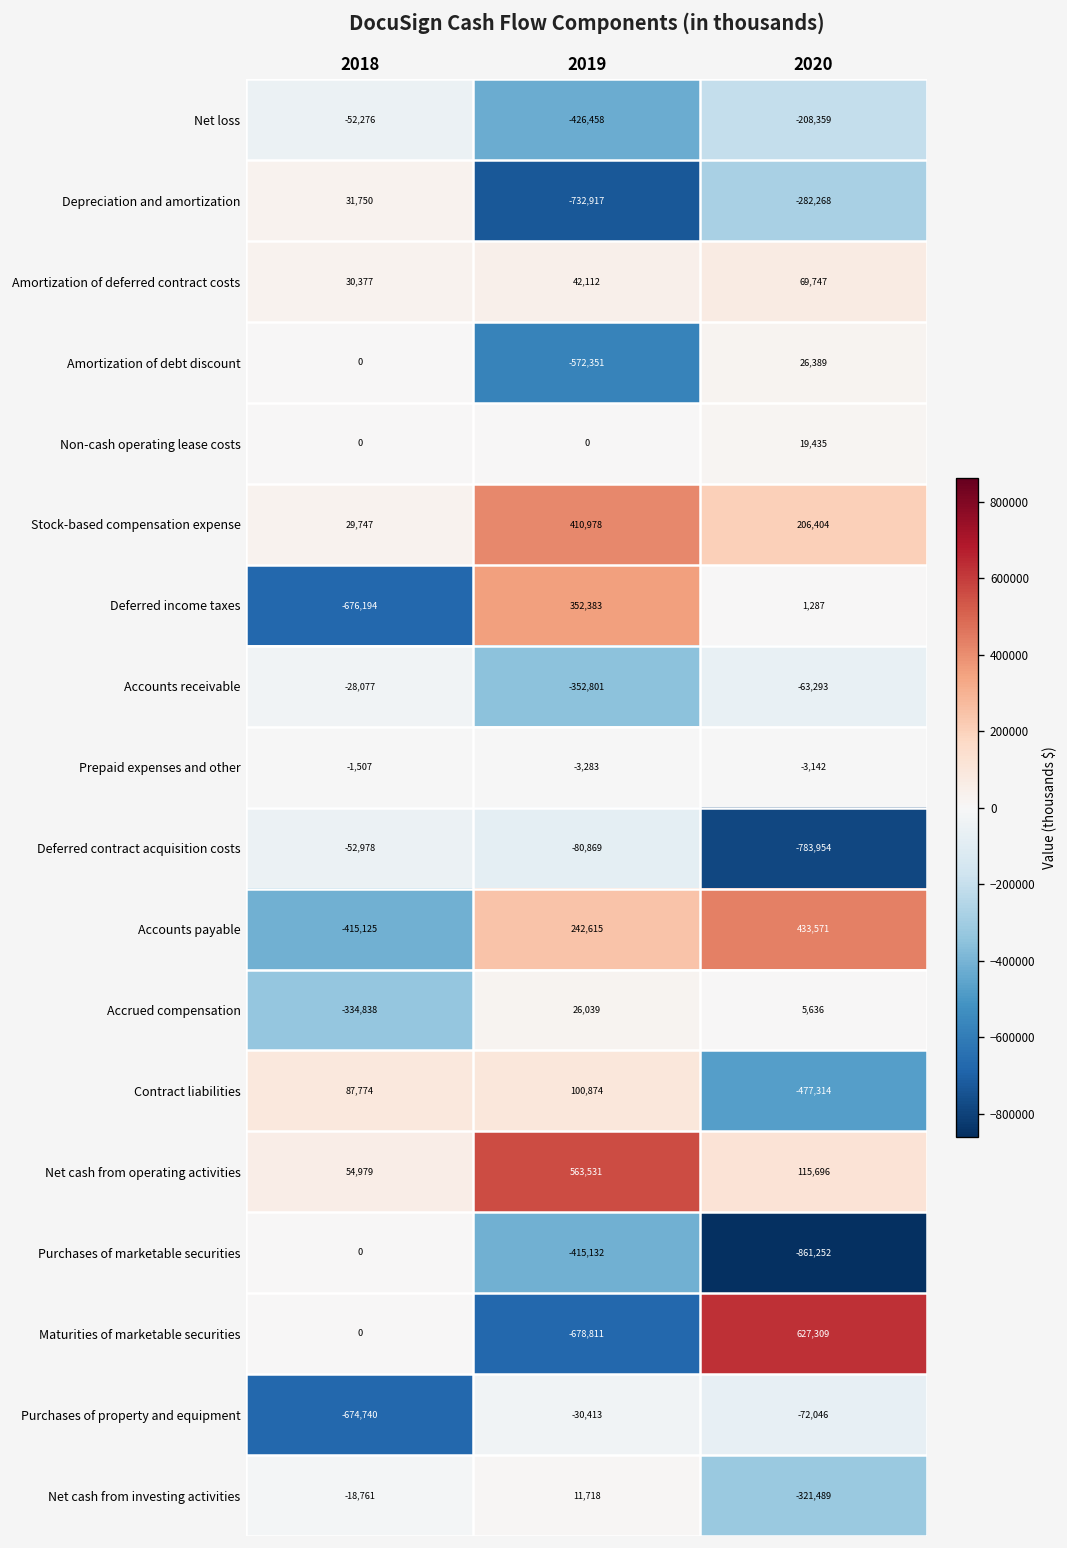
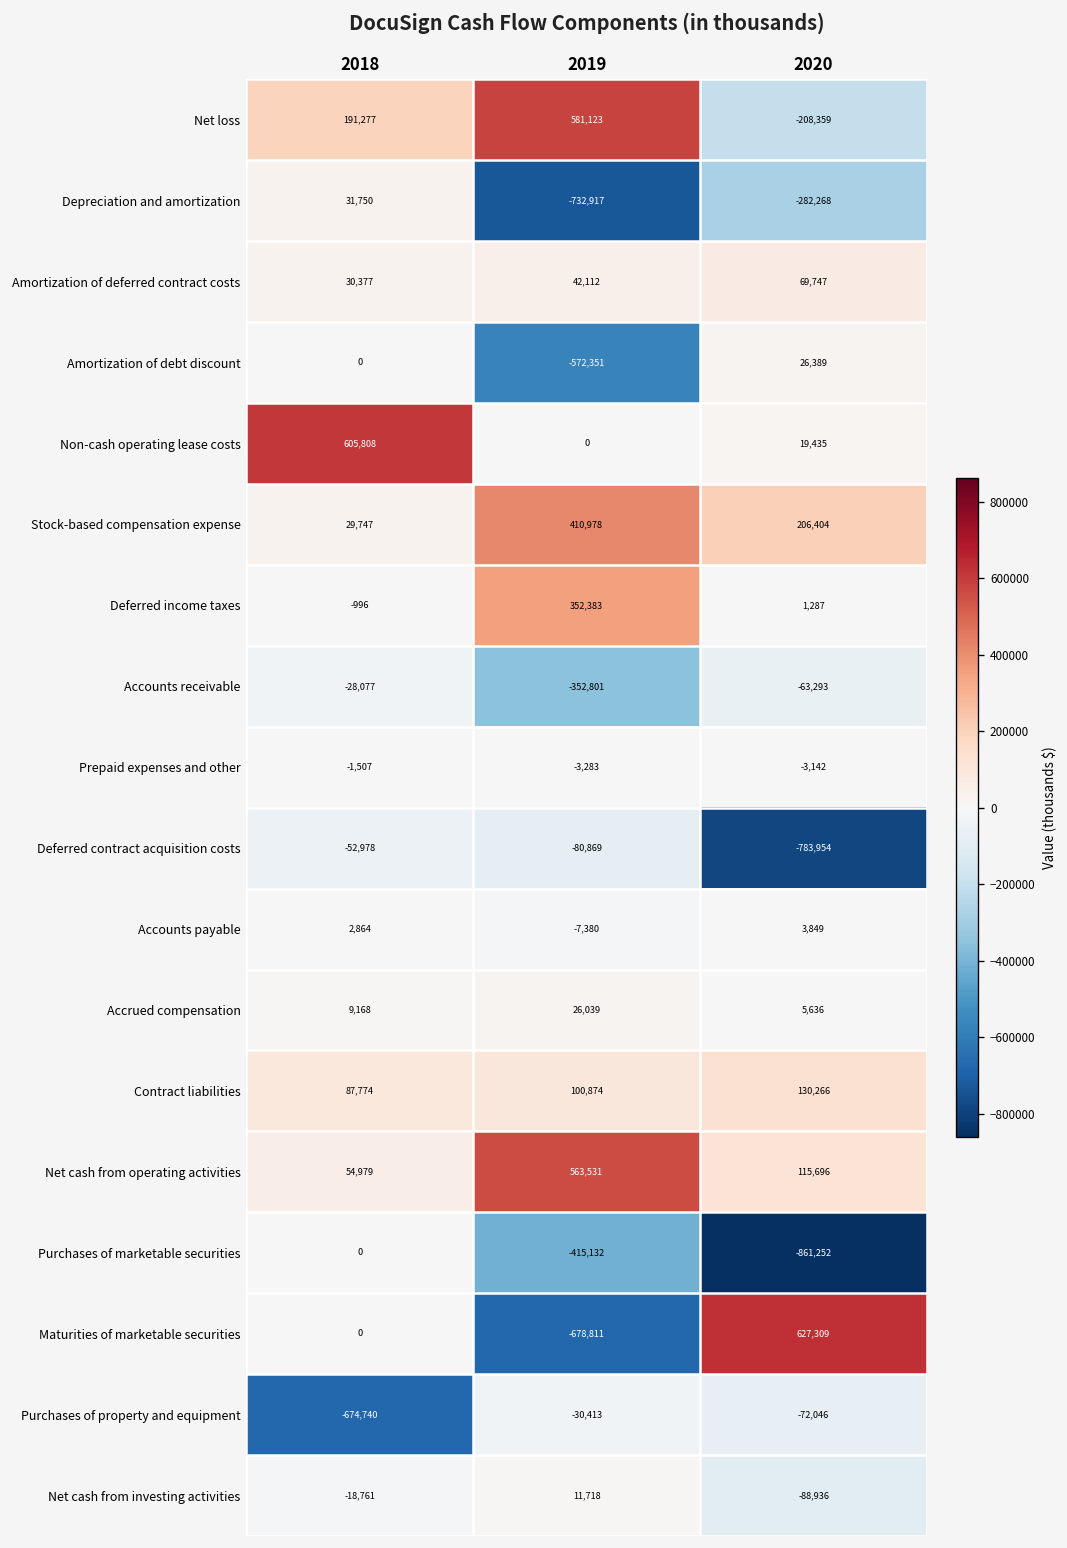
  {
    "Net loss": {
-     "2018": "-52,276",
-     "2019": "-426,458",
+     "2018": "191,277",
+     "2019": "581,123",
      "2020": "-208,359"
    },
    "Depreciation and amortization": {
      "2018": "31,750",
      "2019": "-732,917",
      "2020": "-282,268"
    },
    "Amortization of deferred contract costs": {
      "2018": "30,377",
      "2019": "42,112",
      "2020": "69,747"
    },
    "Amortization of debt discount": {
      "2018": "0",
      "2019": "-572,351",
      "2020": "26,389"
    },
    "Non-cash operating lease costs": {
-     "2018": "0",
+     "2018": "605,808",
      "2019": "0",
      "2020": "19,435"
    },
    "Stock-based compensation expense": {
      "2018": "29,747",
      "2019": "410,978",
      "2020": "206,404"
    },
    "Deferred income taxes": {
-     "2018": "-676,194",
+     "2018": "-996",
      "2019": "352,383",
      "2020": "1,287"
    },
    "Accounts receivable": {
      "2018": "-28,077",
      "2019": "-352,801",
      "2020": "-63,293"
    },
    "Prepaid expenses and other": {
      "2018": "-1,507",
      "2019": "-3,283",
      "2020": "-3,142"
    },
    "Deferred contract acquisition costs": {
      "2018": "-52,978",
      "2019": "-80,869",
      "2020": "-783,954"
    },
    "Accounts payable": {
-     "2018": "-415,125",
-     "2019": "242,615",
-     "2020": "433,571"
+     "2018": "2,864",
+     "2019": "-7,380",
+     "2020": "3,849"
    },
    "Accrued compensation": {
-     "2018": "-334,838",
+     "2018": "9,168",
      "2019": "26,039",
      "2020": "5,636"
    },
    "Contract liabilities": {
      "2018": "87,774",
      "2019": "100,874",
-     "2020": "-477,314"
+     "2020": "130,266"
    },
    "Net cash from operating activities": {
      "2018": "54,979",
      "2019": "563,531",
      "2020": "115,696"
    },
    "Purchases of marketable securities": {
      "2018": "0",
      "2019": "-415,132",
      "2020": "-861,252"
    },
    "Maturities of marketable securities": {
      "2018": "0",
      "2019": "-678,811",
      "2020": "627,309"
    },
    "Purchases of property and equipment": {
      "2018": "-674,740",
      "2019": "-30,413",
      "2020": "-72,046"
    },
    "Net cash from investing activities": {
      "2018": "-18,761",
      "2019": "11,718",
-     "2020": "-321,489"
+     "2020": "-88,936"
    }
  }
